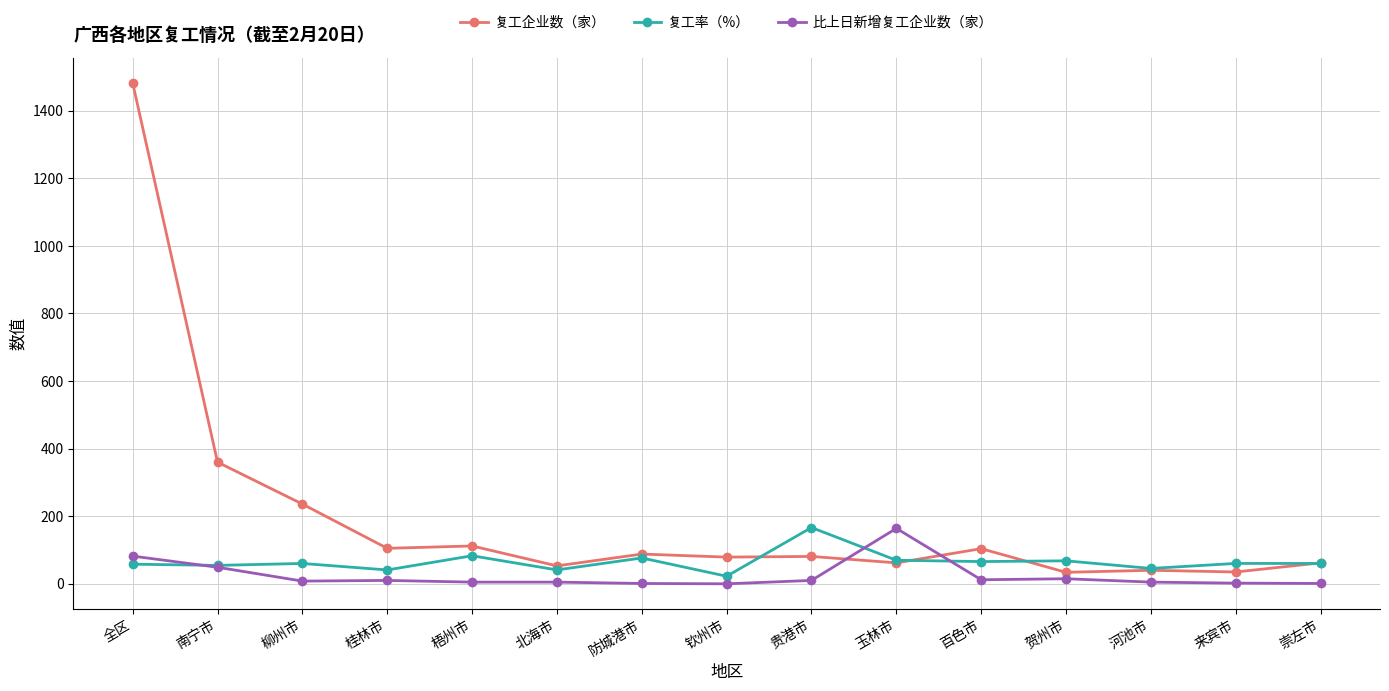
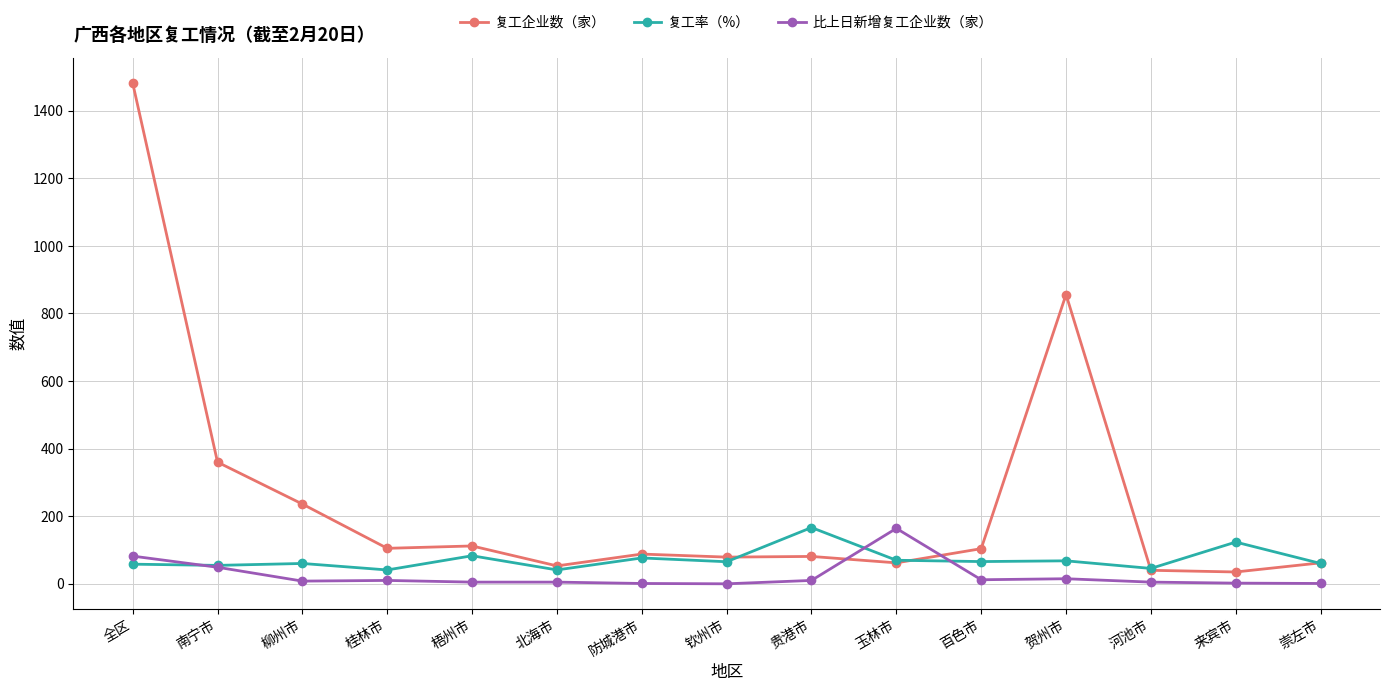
  {
    "复工企业数（家）": {
      "全区": 1480,
      "南宁市": 360,
      "柳州市": 240,
      "桂林市": 110,
      "梧州市": 110,
      "北海市": 50,
      "防城港市": 90,
      "钦州市": 80,
      "贵港市": 80,
      "玉林市": 60,
      "百色市": 100,
-     "贺州市": 30,
+     "贺州市": 860,
      "来宾市": 40
    },
    "复工率（%）": {
      "全区": 60,
      "柳州市": 60,
      "桂林市": 40,
      "梧州市": 80,
      "北海市": 40,
      "防城港市": 80,
-     "钦州市": 20,
+     "钦州市": 70,
      "贵港市": 170,
      "玉林市": 70,
      "百色市": 70,
      "贺州市": 70,
-     "来宾市": 60
+     "来宾市": 120
    },
    "比上日新增复工企业数（家）": {
      "全区": 80,
      "柳州市": 10,
      "桂林市": 10,
      "梧州市": 10,
      "北海市": 10,
      "防城港市": 0,
      "钦州市": 0,
      "贵港市": 10,
      "玉林市": 160,
      "百色市": 10,
      "贺州市": 20,
      "河池市": 10,
      "来宾市": 0,
      "崇左市": 0
    }
  }
